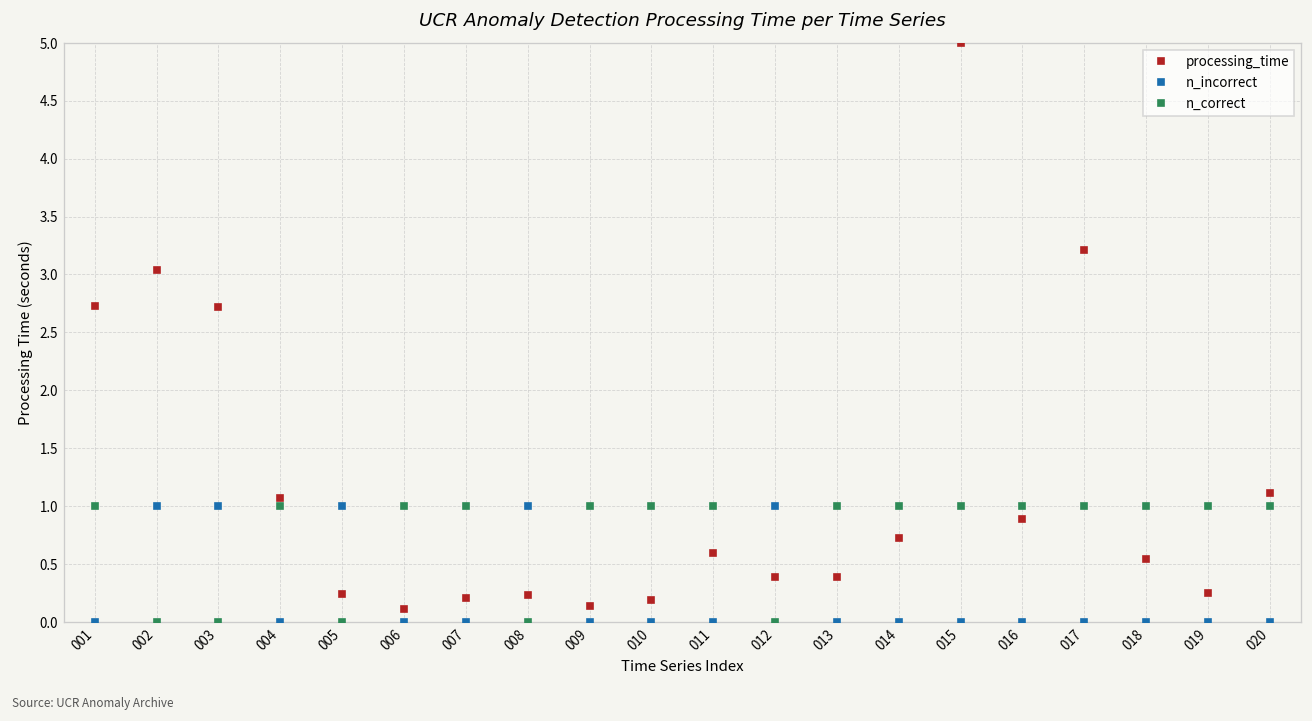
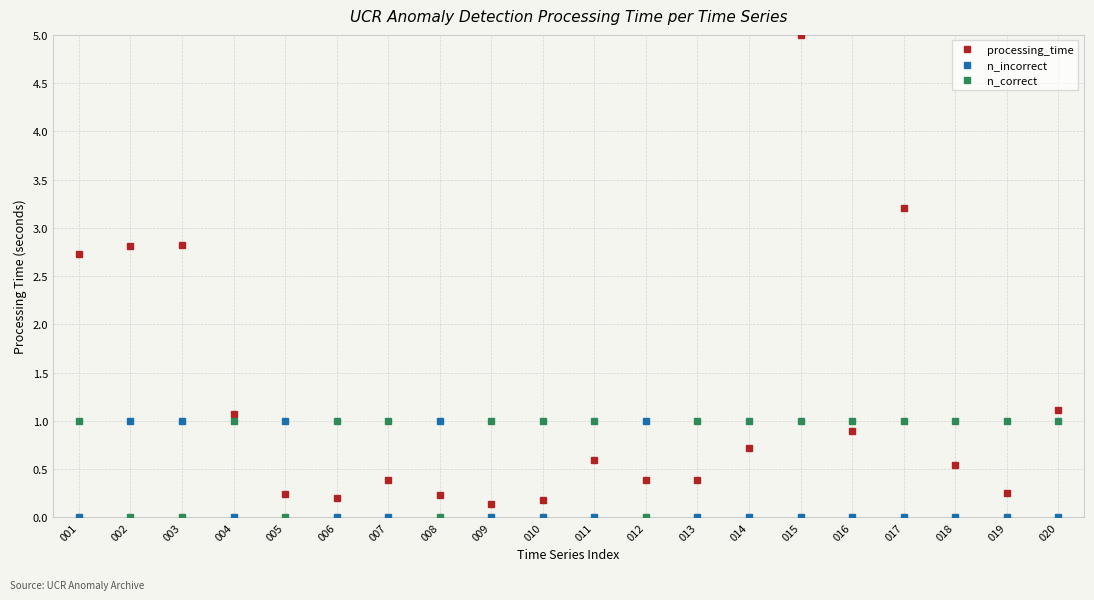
  {
    "processing_time": {
      "001": 2.7,
-     "002": 3.0,
-     "003": 2.7,
+     "002": 2.8,
+     "003": 2.8,
      "004": 1.1,
      "005": 0.2,
-     "006": 0.1,
-     "007": 0.2,
+     "006": 0.2,
+     "007": 0.4,
      "008": 0.2,
      "009": 0.1,
      "010": 0.2,
      "011": 0.6,
      "012": 0.4,
      "013": 0.4,
      "014": 0.7,
      "015": 5.0,
      "016": 0.9,
      "017": 3.2,
      "018": 0.5,
      "019": 0.3,
      "020": 1.1
    },
    "n_incorrect": {
      "001": 0.0,
      "002": 1.0,
      "003": 1.0,
      "004": 0.0,
      "005": 1.0,
      "006": 0.0,
      "007": 0.0,
      "008": 1.0,
      "009": 0.0,
      "010": 0.0,
      "011": 0.0,
      "012": 1.0,
      "013": 0.0,
      "014": 0.0,
      "015": 0.0,
      "016": 0.0,
      "017": 0.0,
      "018": 0.0,
      "019": 0.0,
      "020": 0.0
    },
    "n_correct": {
      "001": 1.0,
      "002": 0.0,
      "003": 0.0,
      "004": 1.0,
      "005": 0.0,
      "006": 1.0,
      "007": 1.0,
      "008": 0.0,
      "009": 1.0,
      "010": 1.0,
      "011": 1.0,
      "012": 0.0,
      "013": 1.0,
      "014": 1.0,
      "015": 1.0,
      "016": 1.0,
      "017": 1.0,
      "018": 1.0,
      "019": 1.0,
      "020": 1.0
    }
  }
